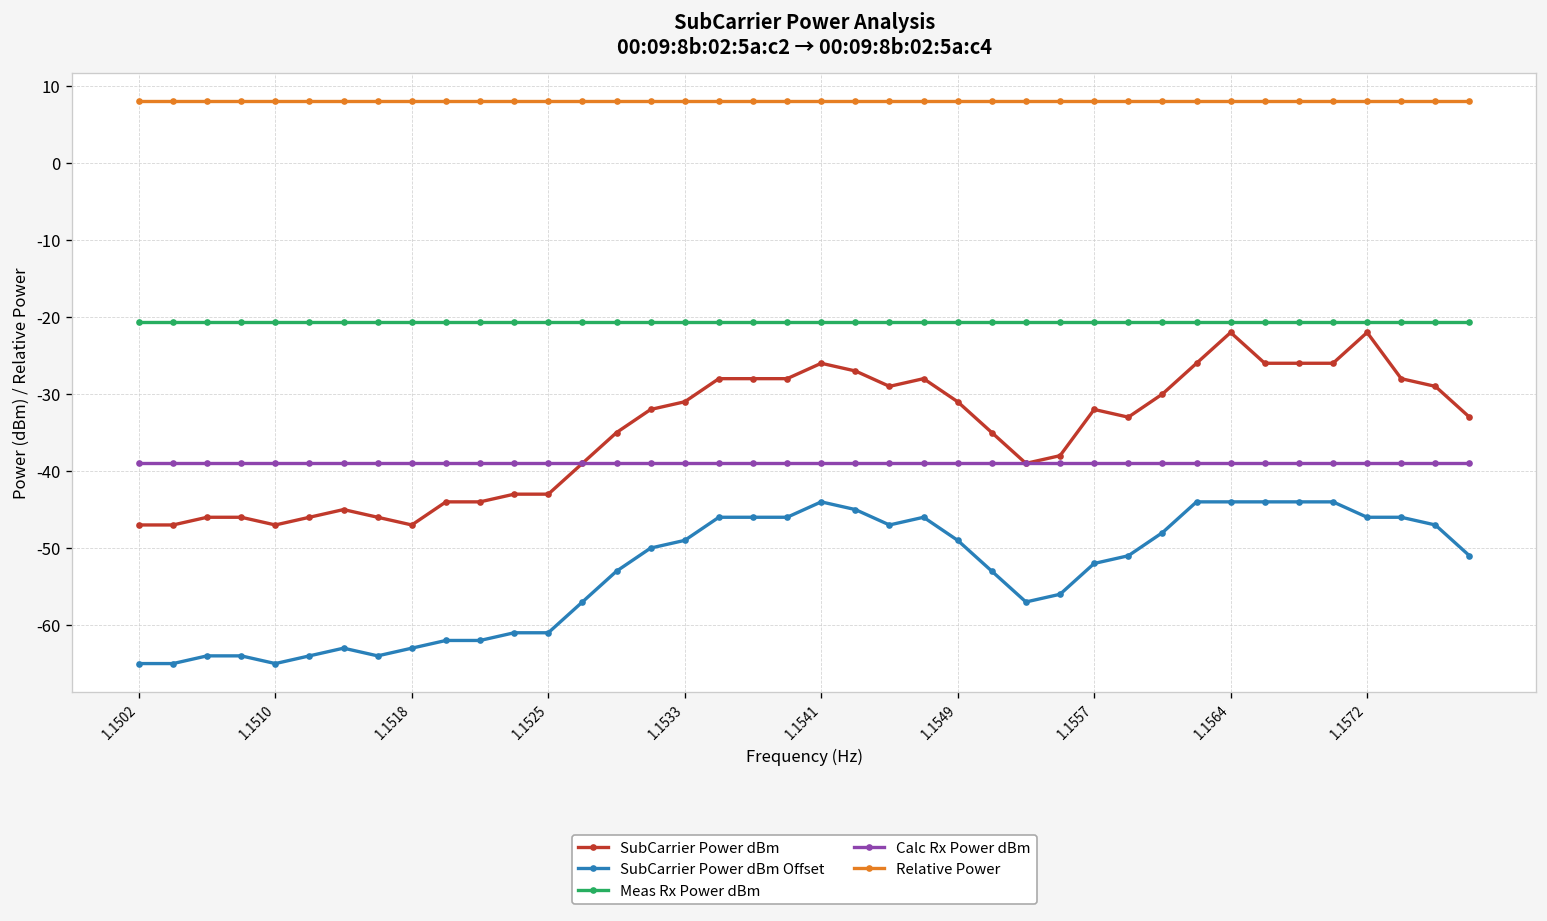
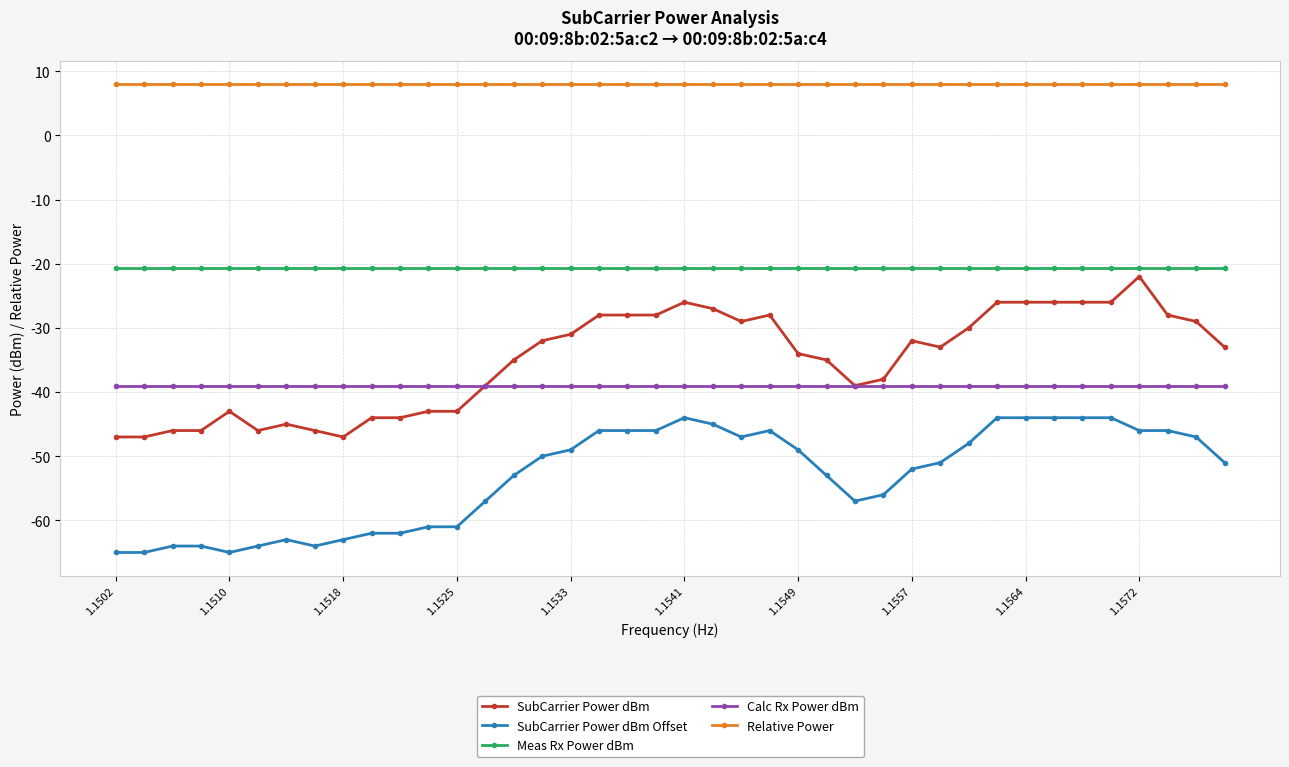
  {
    "SubCarrier Power dBm": {
      "1.1502": -47,
-     "1.1510": -47,
+     "1.1510": -43,
      "1.1518": -47,
      "1.1525": -43,
      "1.1533": -31,
      "1.1541": -26,
-     "1.1549": -31,
+     "1.1549": -34,
      "1.1557": -32,
-     "1.1564": -22,
+     "1.1564": -26,
      "1.1572": -22
    },
    "SubCarrier Power dBm Offset": {
      "1.1502": -65,
      "1.1510": -65,
      "1.1518": -63,
      "1.1525": -61,
      "1.1533": -49,
      "1.1541": -44,
      "1.1549": -49,
      "1.1557": -52,
      "1.1564": -44,
      "1.1572": -46
    },
    "Meas Rx Power dBm": {
      "1.1502": -21,
      "1.1510": -21,
      "1.1518": -21,
      "1.1525": -21,
      "1.1533": -21,
      "1.1541": -21,
      "1.1549": -21,
      "1.1557": -21,
      "1.1564": -21,
      "1.1572": -21
    },
    "Calc Rx Power dBm": {
      "1.1502": -39,
      "1.1510": -39,
      "1.1518": -39,
      "1.1525": -39,
      "1.1533": -39,
      "1.1541": -39,
      "1.1549": -39,
      "1.1557": -39,
      "1.1564": -39,
      "1.1572": -39
    },
    "Relative Power": {
      "1.1502": 8,
      "1.1510": 8,
      "1.1518": 8,
      "1.1525": 8,
      "1.1533": 8,
      "1.1541": 8,
      "1.1549": 8,
      "1.1557": 8,
      "1.1564": 8,
      "1.1572": 8
    }
  }
